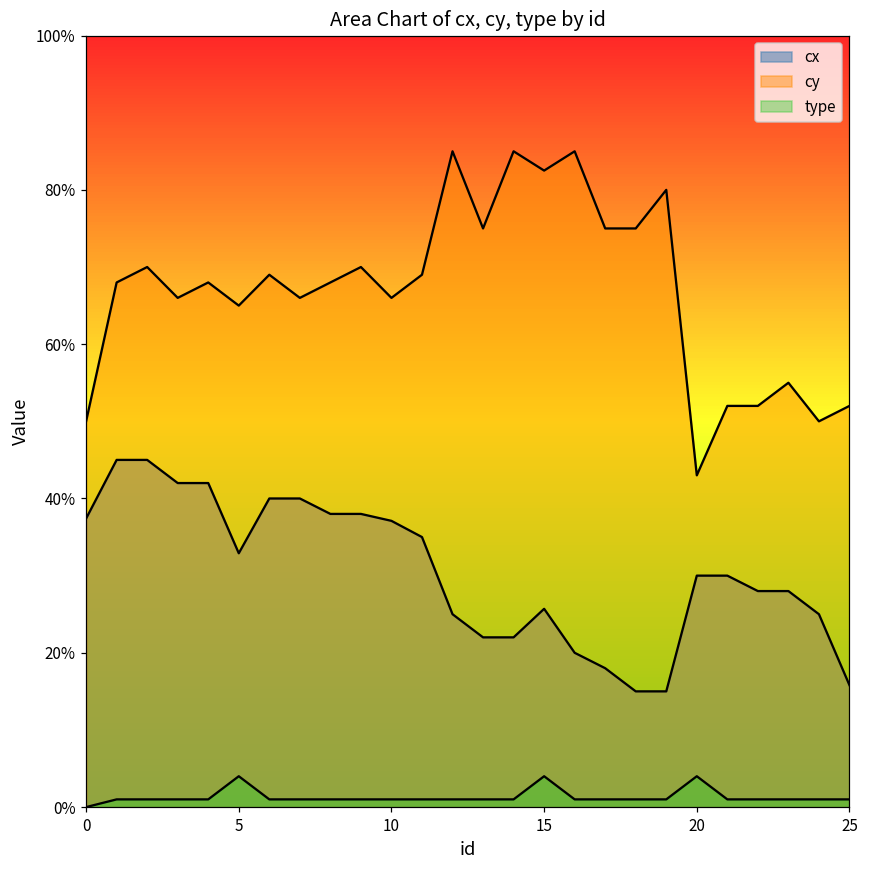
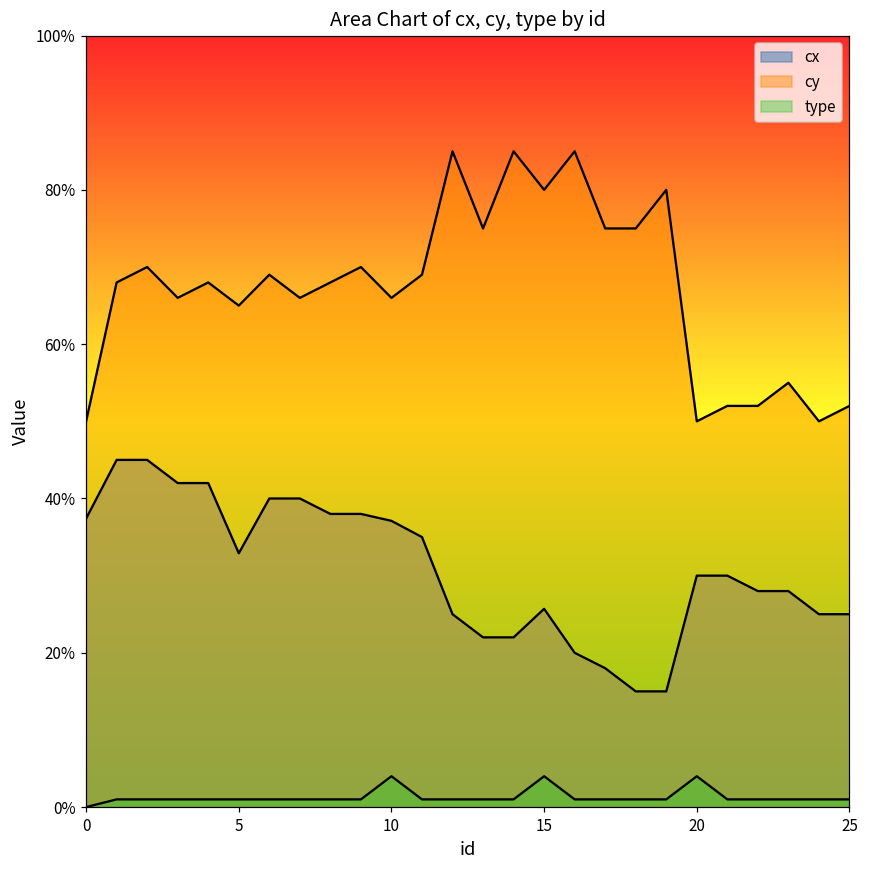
  {
    "cx": {
      "0": "37%",
      "5": "33%",
      "10": "37%",
      "15": "26%",
      "20": "30%",
-     "25": "16%"
+     "25": "25%"
    },
    "cy": {
      "0": "50%",
      "5": "65%",
      "10": "66%",
-     "15": "83%",
-     "20": "43%",
+     "15": "80%",
+     "20": "50%",
      "25": "52%"
    },
    "type": {
      "0": "0%",
-     "5": "4%",
-     "10": "1%",
+     "5": "1%",
+     "10": "4%",
      "15": "4%",
      "20": "4%",
      "25": "1%"
    }
  }
